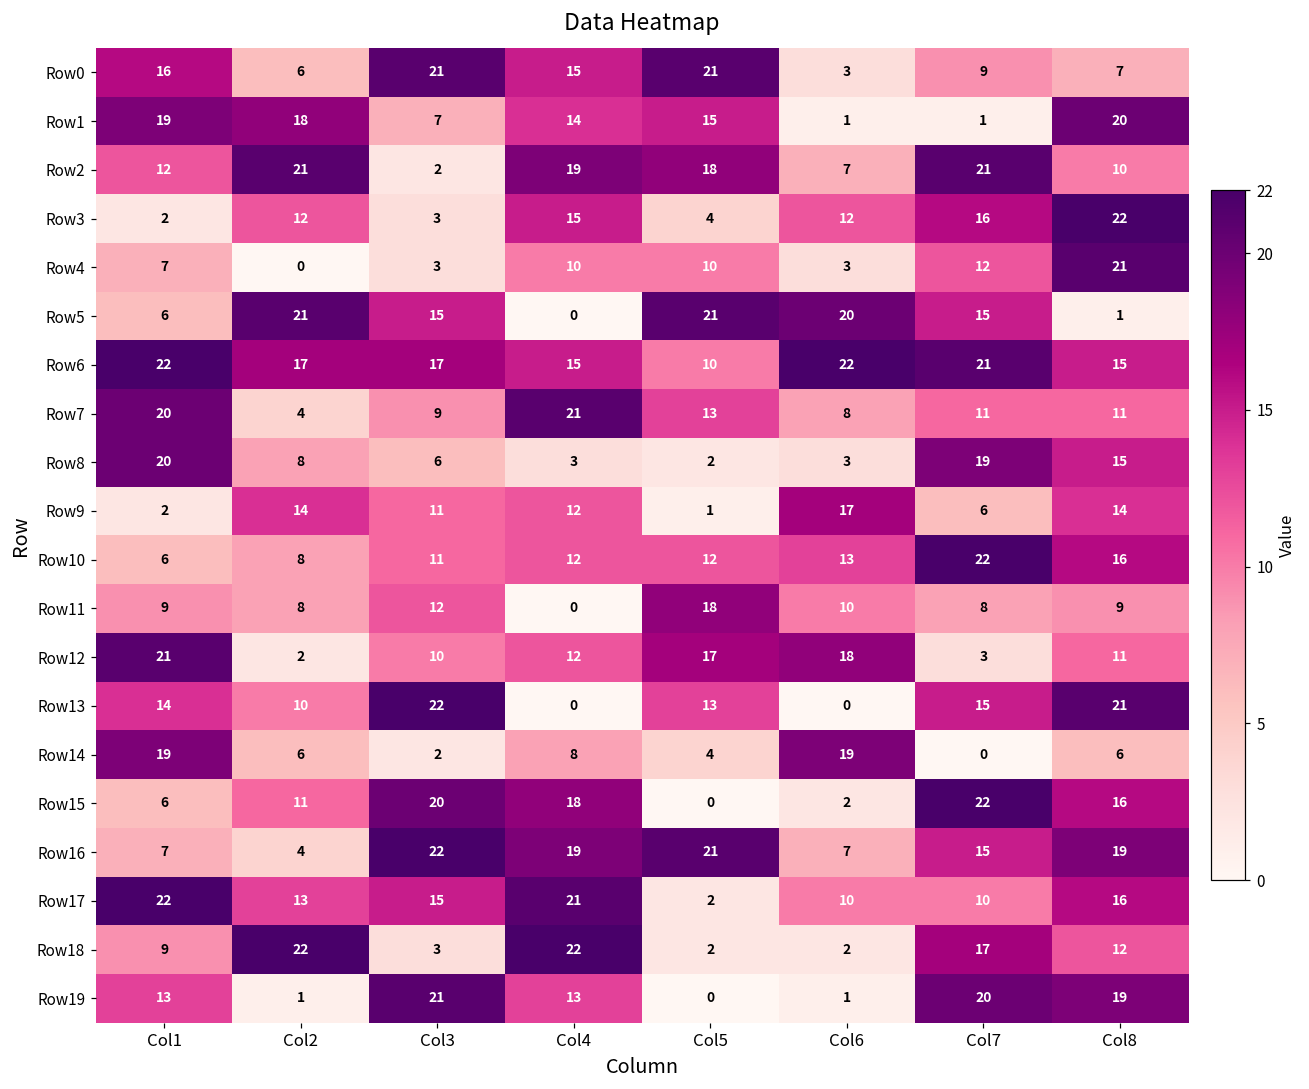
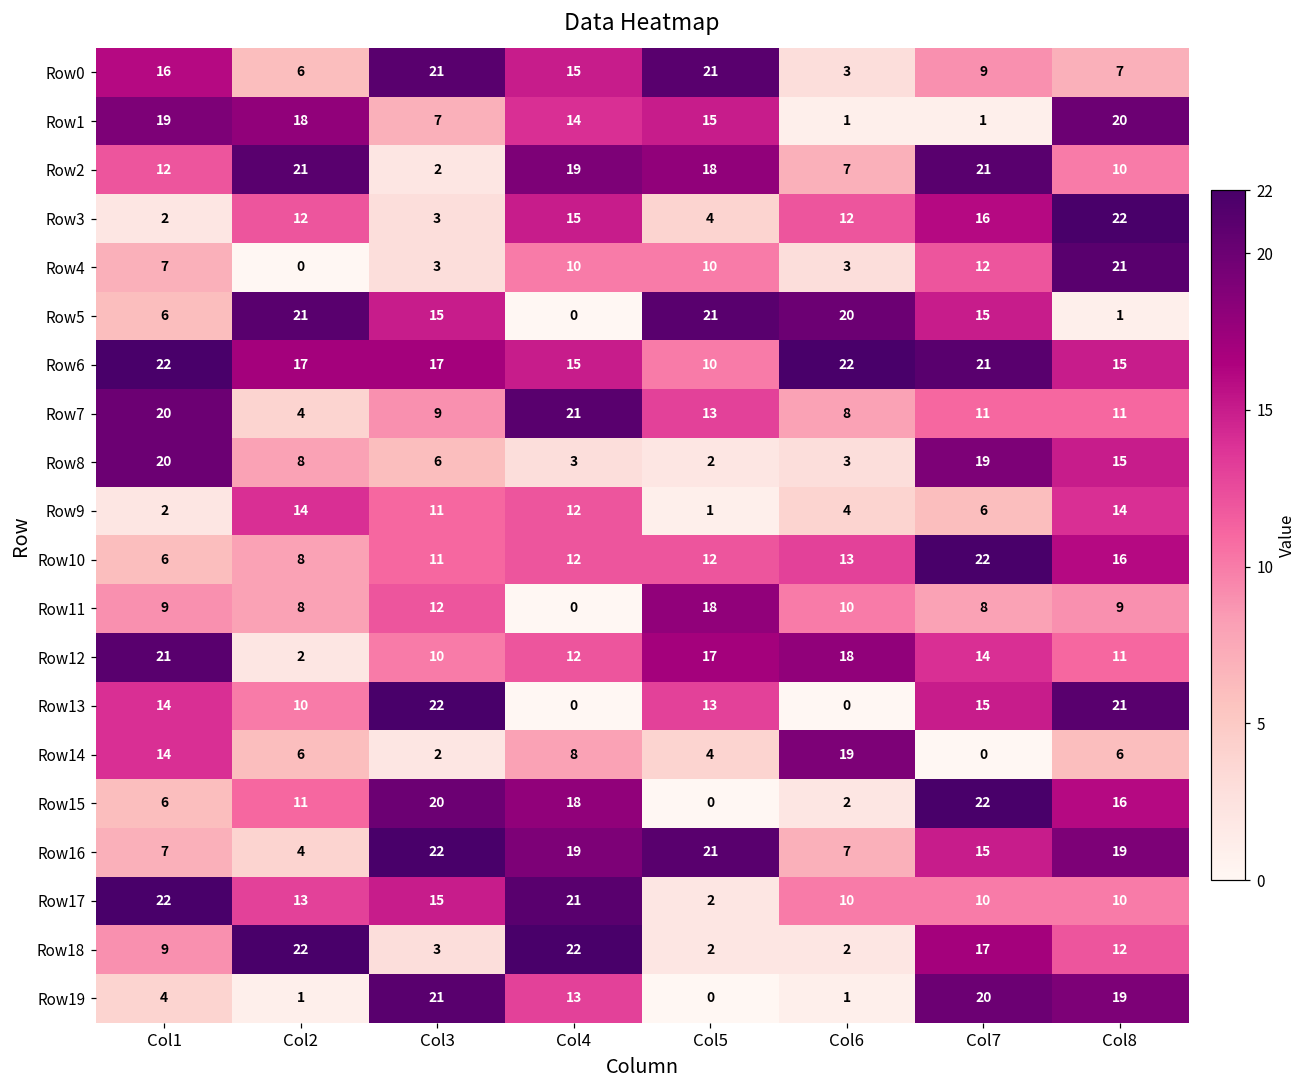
  {
    "Row0": {
      "Col1": 16,
      "Col2": 6,
      "Col3": 21,
      "Col4": 15,
      "Col5": 21,
      "Col6": 3,
      "Col7": 9,
      "Col8": 7
    },
    "Row1": {
      "Col1": 19,
      "Col2": 18,
      "Col3": 7,
      "Col4": 14,
      "Col5": 15,
      "Col6": 1,
      "Col7": 1,
      "Col8": 20
    },
    "Row2": {
      "Col1": 12,
      "Col2": 21,
      "Col3": 2,
      "Col4": 19,
      "Col5": 18,
      "Col6": 7,
      "Col7": 21,
      "Col8": 10
    },
    "Row3": {
      "Col1": 2,
      "Col2": 12,
      "Col3": 3,
      "Col4": 15,
      "Col5": 4,
      "Col6": 12,
      "Col7": 16,
      "Col8": 22
    },
    "Row4": {
      "Col1": 7,
      "Col2": 0,
      "Col3": 3,
      "Col4": 10,
      "Col5": 10,
      "Col6": 3,
      "Col7": 12,
      "Col8": 21
    },
    "Row5": {
      "Col1": 6,
      "Col2": 21,
      "Col3": 15,
      "Col4": 0,
      "Col5": 21,
      "Col6": 20,
      "Col7": 15,
      "Col8": 1
    },
    "Row6": {
      "Col1": 22,
      "Col2": 17,
      "Col3": 17,
      "Col4": 15,
      "Col5": 10,
      "Col6": 22,
      "Col7": 21,
      "Col8": 15
    },
    "Row7": {
      "Col1": 20,
      "Col2": 4,
      "Col3": 9,
      "Col4": 21,
      "Col5": 13,
      "Col6": 8,
      "Col7": 11,
      "Col8": 11
    },
    "Row8": {
      "Col1": 20,
      "Col2": 8,
      "Col3": 6,
      "Col4": 3,
      "Col5": 2,
      "Col6": 3,
      "Col7": 19,
      "Col8": 15
    },
    "Row9": {
      "Col1": 2,
      "Col2": 14,
      "Col3": 11,
      "Col4": 12,
      "Col5": 1,
-     "Col6": 17,
+     "Col6": 4,
      "Col7": 6,
      "Col8": 14
    },
    "Row10": {
      "Col1": 6,
      "Col2": 8,
      "Col3": 11,
      "Col4": 12,
      "Col5": 12,
      "Col6": 13,
      "Col7": 22,
      "Col8": 16
    },
    "Row11": {
      "Col1": 9,
      "Col2": 8,
      "Col3": 12,
      "Col4": 0,
      "Col5": 18,
      "Col6": 10,
      "Col7": 8,
      "Col8": 9
    },
    "Row12": {
      "Col1": 21,
      "Col2": 2,
      "Col3": 10,
      "Col4": 12,
      "Col5": 17,
      "Col6": 18,
-     "Col7": 3,
+     "Col7": 14,
      "Col8": 11
    },
    "Row13": {
      "Col1": 14,
      "Col2": 10,
      "Col3": 22,
      "Col4": 0,
      "Col5": 13,
      "Col6": 0,
      "Col7": 15,
      "Col8": 21
    },
    "Row14": {
-     "Col1": 19,
+     "Col1": 14,
      "Col2": 6,
      "Col3": 2,
      "Col4": 8,
      "Col5": 4,
      "Col6": 19,
      "Col7": 0,
      "Col8": 6
    },
    "Row15": {
      "Col1": 6,
      "Col2": 11,
      "Col3": 20,
      "Col4": 18,
      "Col5": 0,
      "Col6": 2,
      "Col7": 22,
      "Col8": 16
    },
    "Row16": {
      "Col1": 7,
      "Col2": 4,
      "Col3": 22,
      "Col4": 19,
      "Col5": 21,
      "Col6": 7,
      "Col7": 15,
      "Col8": 19
    },
    "Row17": {
      "Col1": 22,
      "Col2": 13,
      "Col3": 15,
      "Col4": 21,
      "Col5": 2,
      "Col6": 10,
      "Col7": 10,
-     "Col8": 16
+     "Col8": 10
    },
    "Row18": {
      "Col1": 9,
      "Col2": 22,
      "Col3": 3,
      "Col4": 22,
      "Col5": 2,
      "Col6": 2,
      "Col7": 17,
      "Col8": 12
    },
    "Row19": {
-     "Col1": 13,
+     "Col1": 4,
      "Col2": 1,
      "Col3": 21,
      "Col4": 13,
      "Col5": 0,
      "Col6": 1,
      "Col7": 20,
      "Col8": 19
    }
  }
